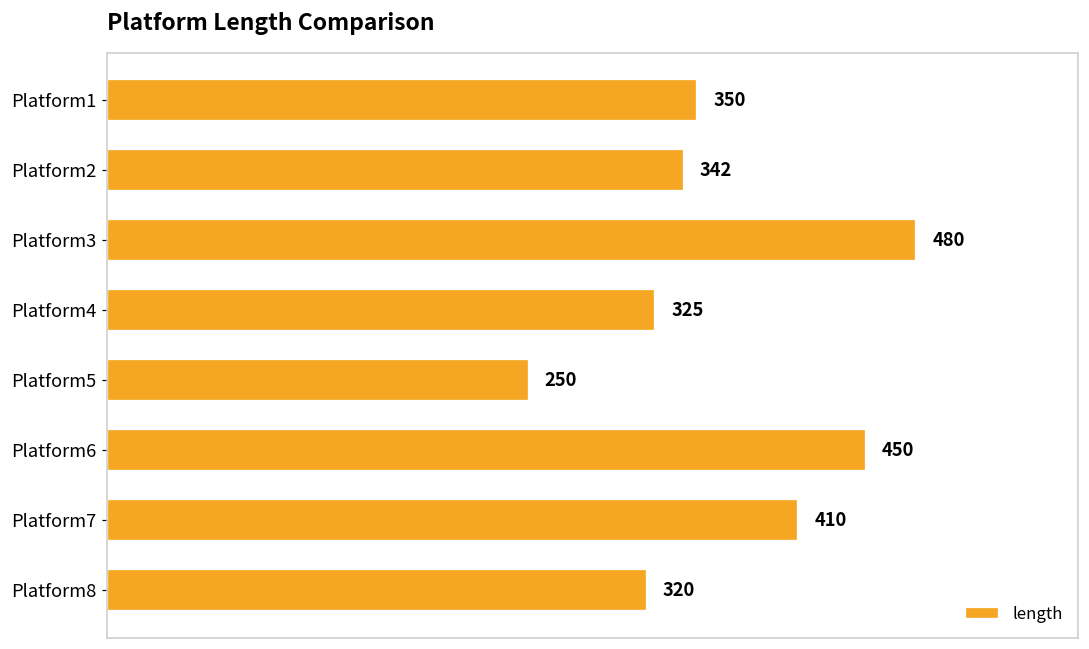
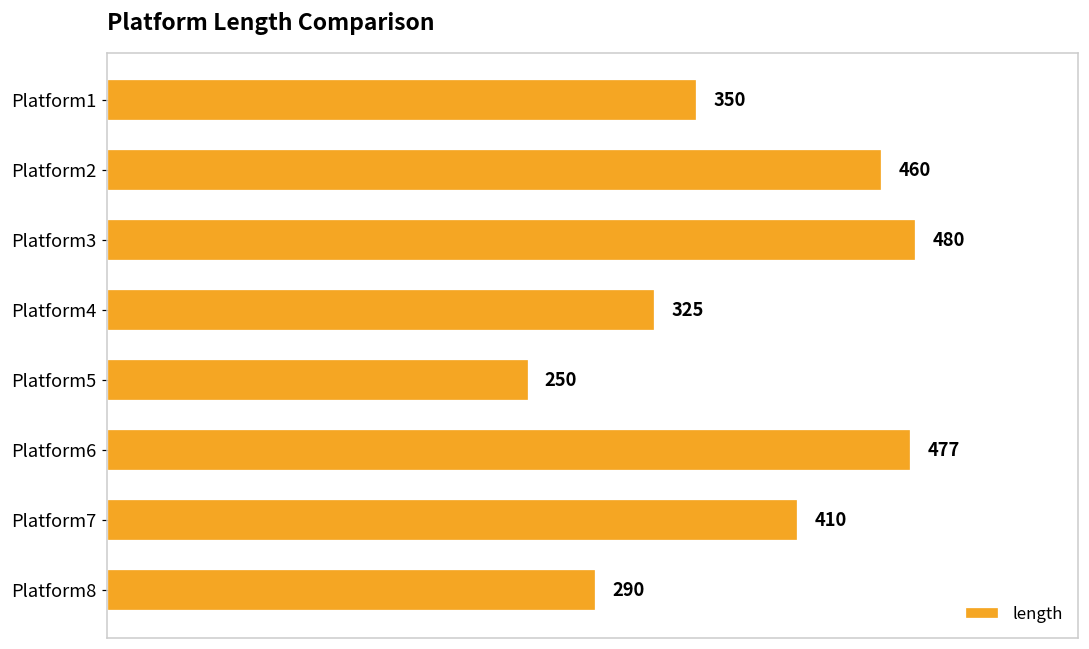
  {
    "Platform1": 350,
-   "Platform2": 342,
+   "Platform2": 460,
    "Platform3": 480,
    "Platform4": 325,
    "Platform5": 250,
-   "Platform6": 450,
+   "Platform6": 477,
    "Platform7": 410,
-   "Platform8": 320
+   "Platform8": 290
  }
